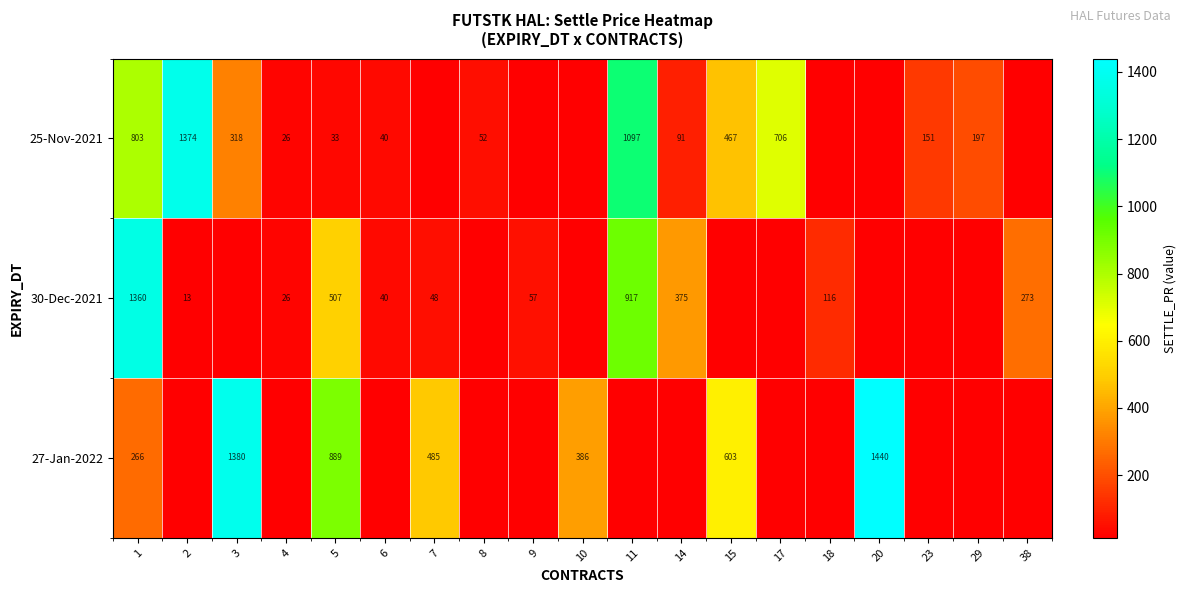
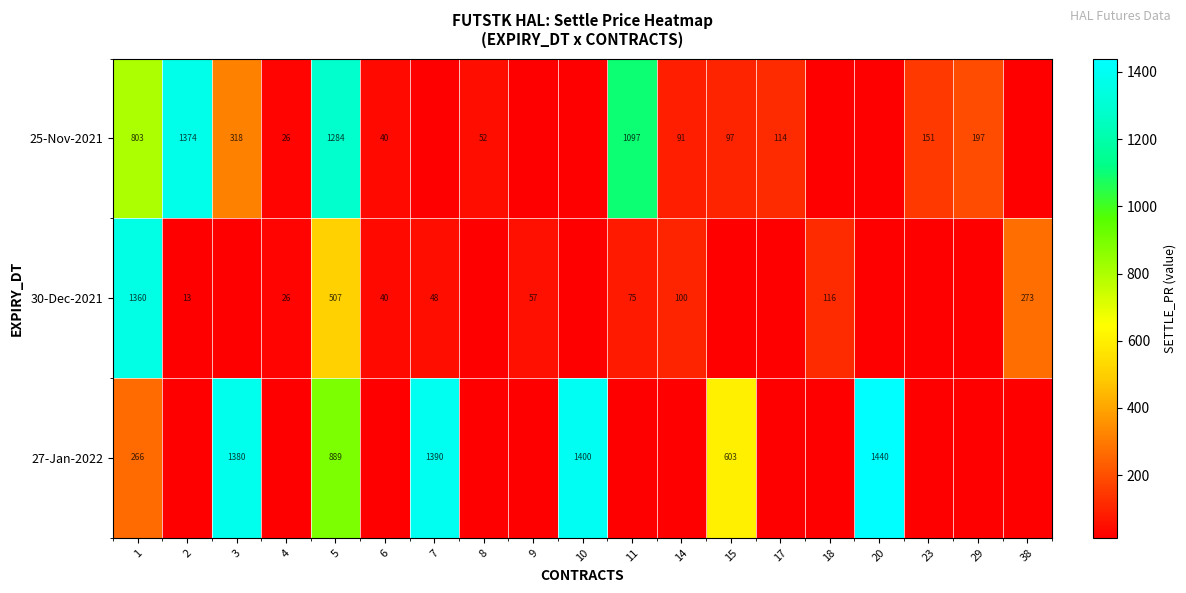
  {
    "25-Nov-2021": {
      "1": 803,
      "2": 1374,
      "3": 318,
      "4": 26,
-     "5": 33,
+     "5": 1284,
      "6": 40,
      "8": 52,
      "11": 1097,
      "14": 91,
-     "15": 467,
-     "17": 706,
+     "15": 97,
+     "17": 114,
      "23": 151,
      "29": 197
    },
    "30-Dec-2021": {
      "1": 1360,
      "2": 13,
      "4": 26,
      "5": 507,
      "6": 40,
      "7": 48,
      "9": 57,
-     "11": 917,
-     "14": 375,
+     "11": 75,
+     "14": 100,
      "18": 116,
      "38": 273
    },
    "27-Jan-2022": {
      "1": 266,
      "3": 1380,
      "5": 889,
-     "7": 485,
-     "10": 386,
+     "7": 1390,
+     "10": 1400,
      "15": 603,
      "20": 1440
    }
  }
